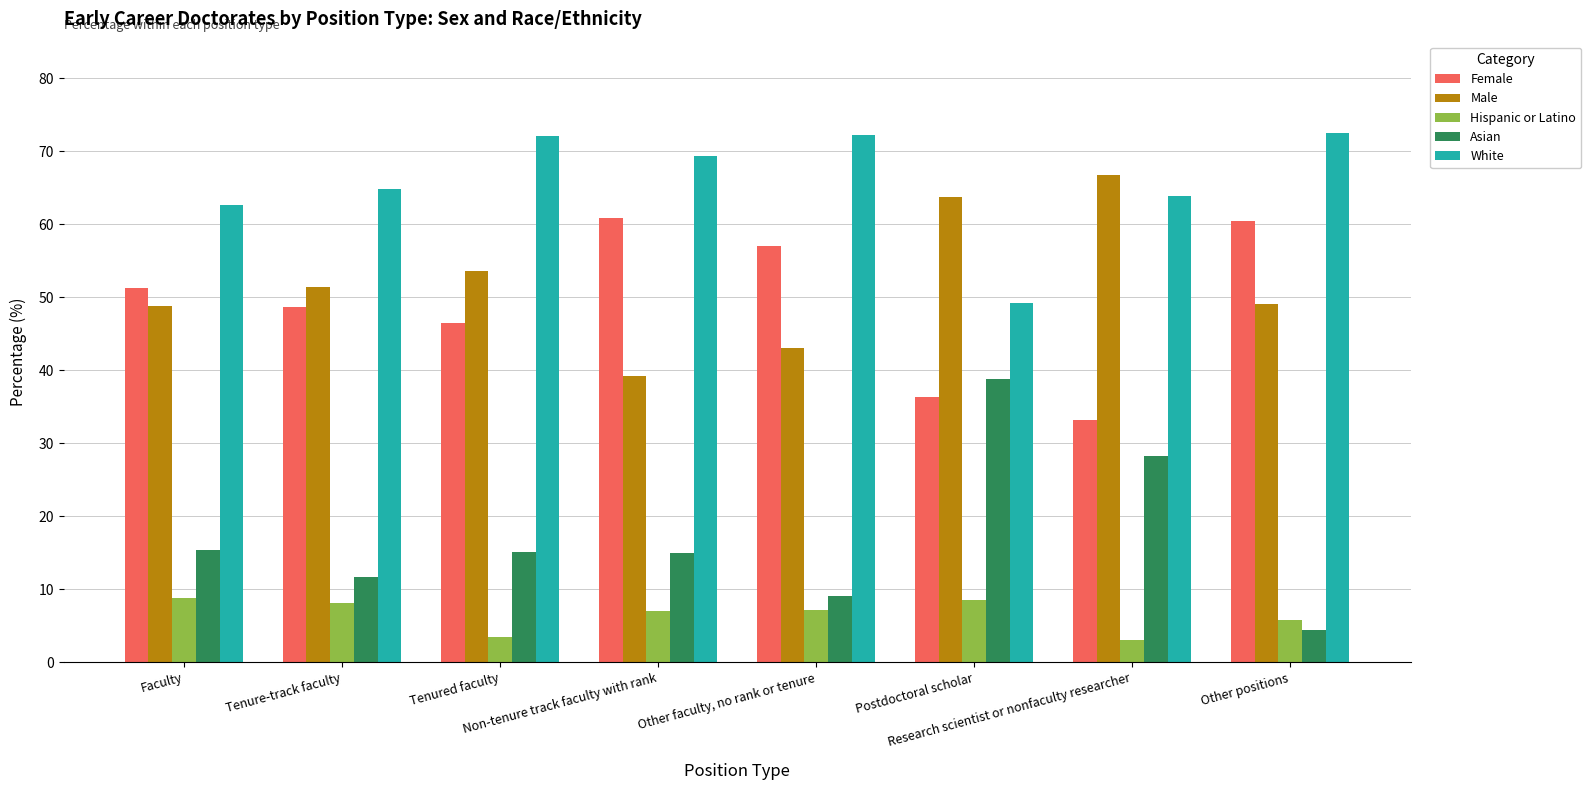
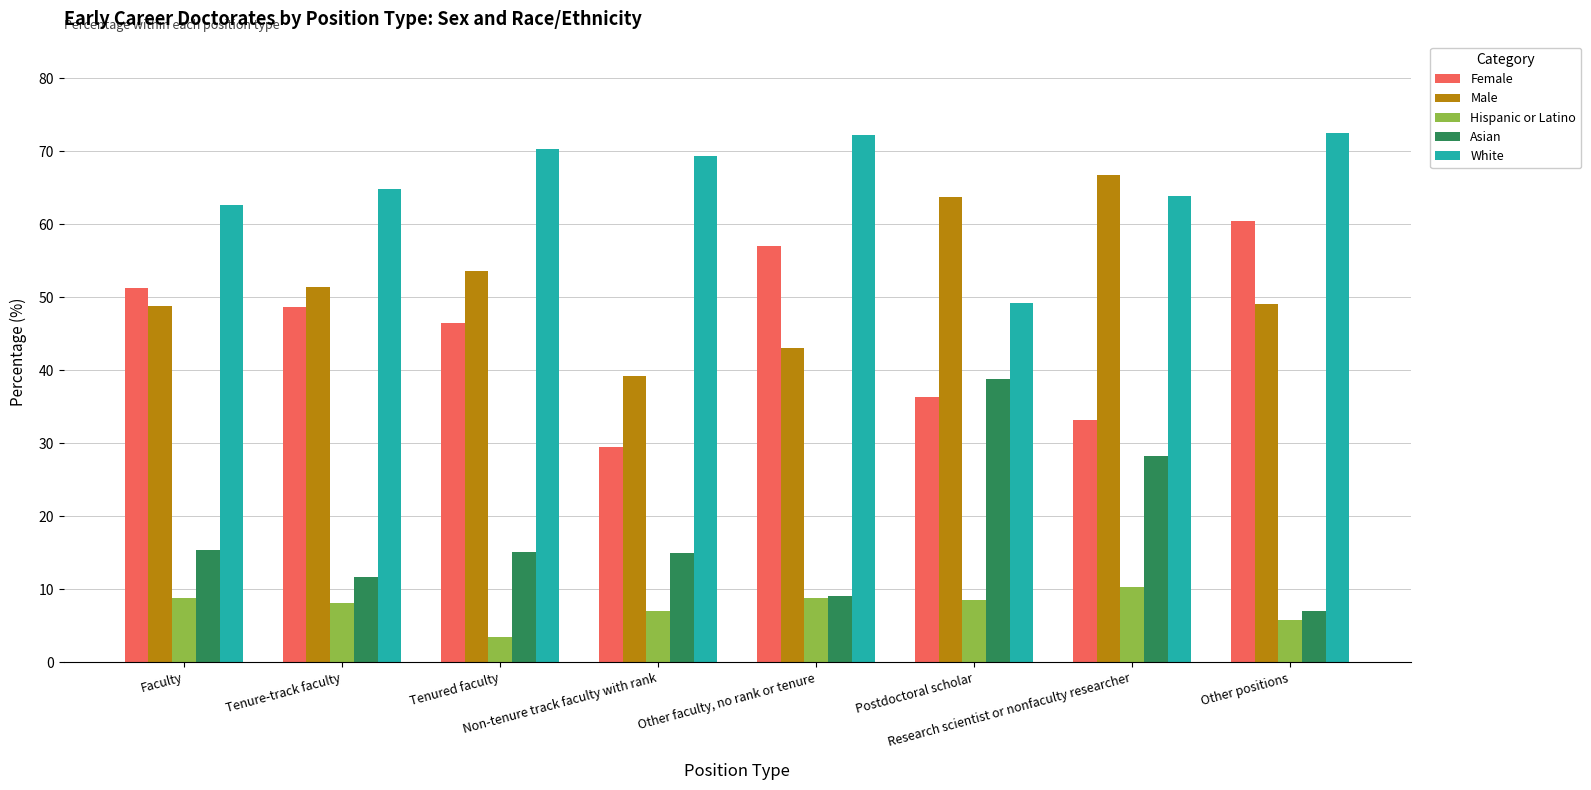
  {
    "Female": {
      "Faculty": 51,
      "Tenure-track faculty": 49,
      "Tenured faculty": 46,
-     "Non-tenure track faculty with rank": 61,
+     "Non-tenure track faculty with rank": 29,
      "Other faculty, no rank or tenure": 57,
      "Postdoctoral scholar": 36,
      "Research scientist or nonfaculty researcher": 33,
      "Other positions": 60
    },
    "Male": {
      "Faculty": 49,
      "Tenure-track faculty": 51,
      "Tenured faculty": 54,
      "Non-tenure track faculty with rank": 39,
      "Other faculty, no rank or tenure": 43,
      "Postdoctoral scholar": 64,
      "Research scientist or nonfaculty researcher": 67,
      "Other positions": 49
    },
    "Hispanic or Latino": {
      "Faculty": 9,
      "Tenure-track faculty": 8,
      "Tenured faculty": 4,
      "Non-tenure track faculty with rank": 7,
-     "Other faculty, no rank or tenure": 7,
+     "Other faculty, no rank or tenure": 9,
      "Postdoctoral scholar": 9,
-     "Research scientist or nonfaculty researcher": 3,
+     "Research scientist or nonfaculty researcher": 10,
      "Other positions": 6
    },
    "Asian": {
      "Faculty": 15,
      "Tenure-track faculty": 12,
      "Tenured faculty": 15,
      "Non-tenure track faculty with rank": 15,
      "Other faculty, no rank or tenure": 9,
      "Postdoctoral scholar": 39,
      "Research scientist or nonfaculty researcher": 28,
-     "Other positions": 4
+     "Other positions": 7
    },
    "White": {
      "Faculty": 63,
      "Tenure-track faculty": 65,
-     "Tenured faculty": 72,
+     "Tenured faculty": 70,
      "Non-tenure track faculty with rank": 69,
      "Other faculty, no rank or tenure": 72,
      "Postdoctoral scholar": 49,
      "Research scientist or nonfaculty researcher": 64,
      "Other positions": 73
    }
  }
